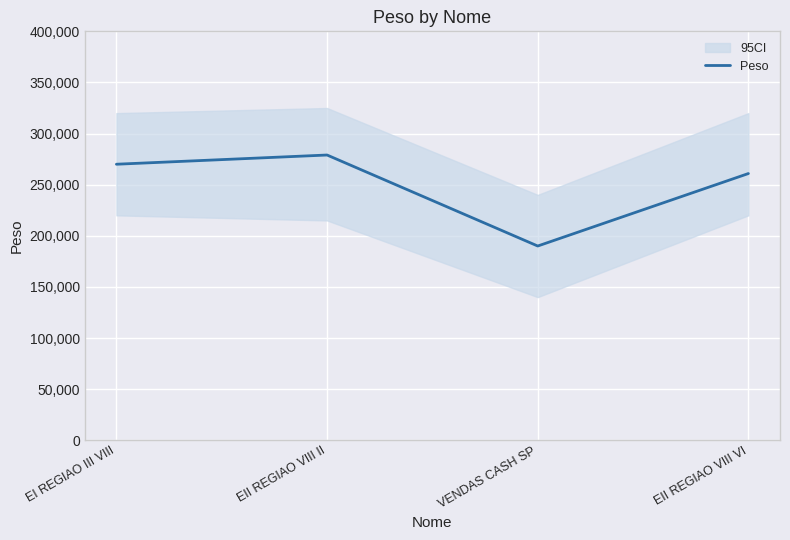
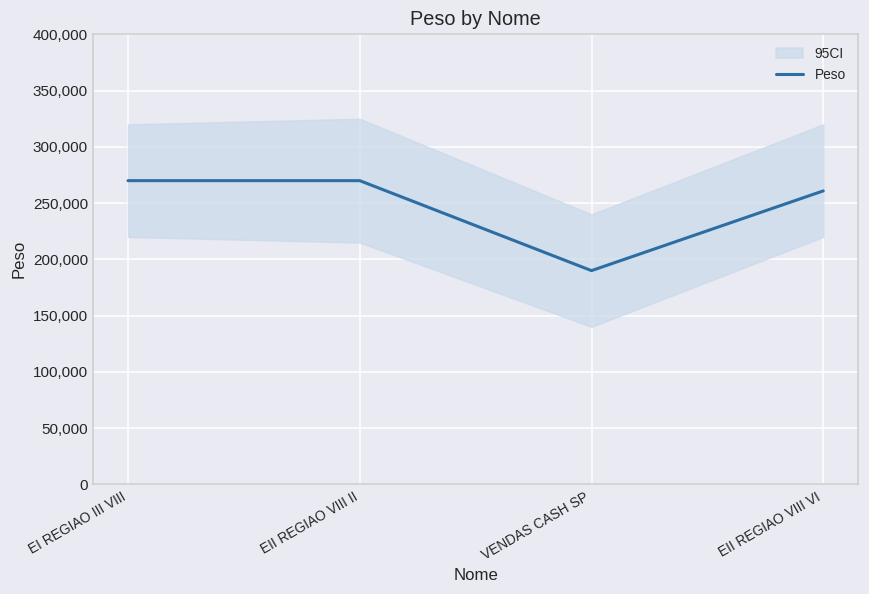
  {
    "Peso": {
      "EI REGIAO III VIII": "270,000",
-     "EII REGIAO VIII II": "279,000",
+     "EII REGIAO VIII II": "270,000",
      "VENDAS CASH SP": "190,000",
      "EII REGIAO VIII VI": "261,000"
    }
  }
